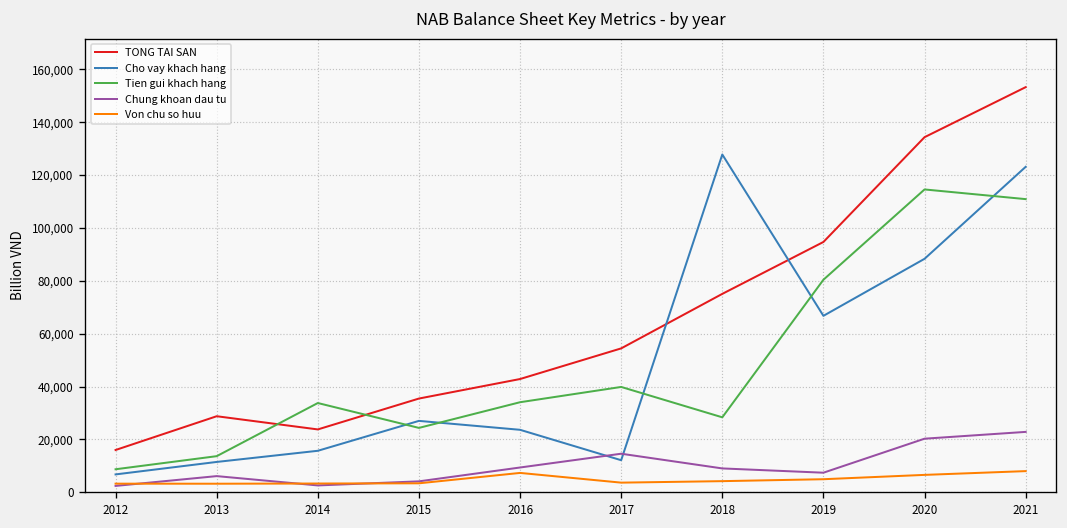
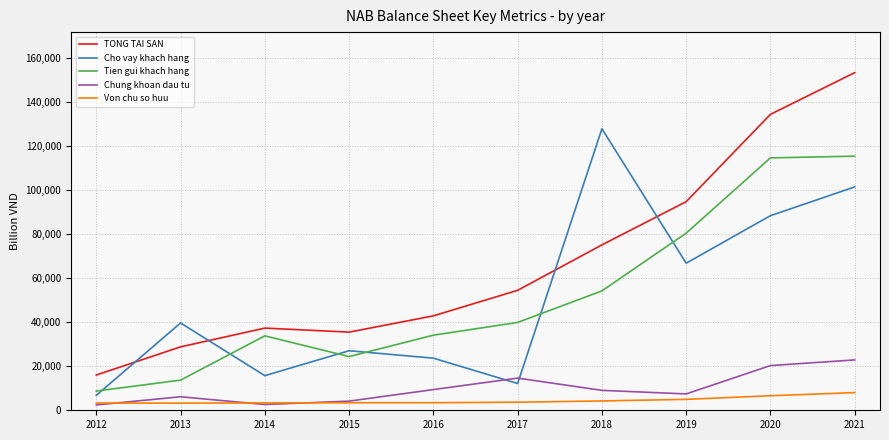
  {
    "TONG TAI SAN": {
      "2012": "16,000",
      "2013": "29,000",
-     "2014": "24,000",
+     "2014": "37,000",
      "2015": "35,000",
      "2016": "43,000",
      "2017": "54,000",
      "2018": "75,000",
      "2019": "95,000",
      "2020": "134,000",
      "2021": "153,000"
    },
    "Cho vay khach hang": {
      "2012": "7,000",
-     "2013": "11,000",
+     "2013": "40,000",
      "2014": "16,000",
      "2015": "27,000",
      "2016": "24,000",
      "2017": "12,000",
      "2018": "128,000",
      "2019": "67,000",
      "2020": "88,000",
-     "2021": "123,000"
+     "2021": "101,000"
    },
    "Tien gui khach hang": {
      "2012": "9,000",
      "2013": "14,000",
      "2014": "34,000",
      "2015": "24,000",
      "2016": "34,000",
      "2017": "40,000",
-     "2018": "28,000",
+     "2018": "54,000",
      "2019": "80,000",
      "2020": "115,000",
-     "2021": "111,000"
+     "2021": "115,000"
    },
    "Chung khoan dau tu": {
      "2013": "6,000",
      "2016": "9,000",
      "2017": "15,000",
      "2018": "9,000",
      "2019": "7,000",
      "2020": "20,000",
      "2021": "23,000"
    },
    "Von chu so huu": {
      "2013": "3,000",
-     "2016": "7,000",
+     "2016": "3,000",
      "2017": "4,000",
      "2018": "4,000",
      "2019": "5,000",
      "2020": "7,000",
      "2021": "8,000"
    }
  }
